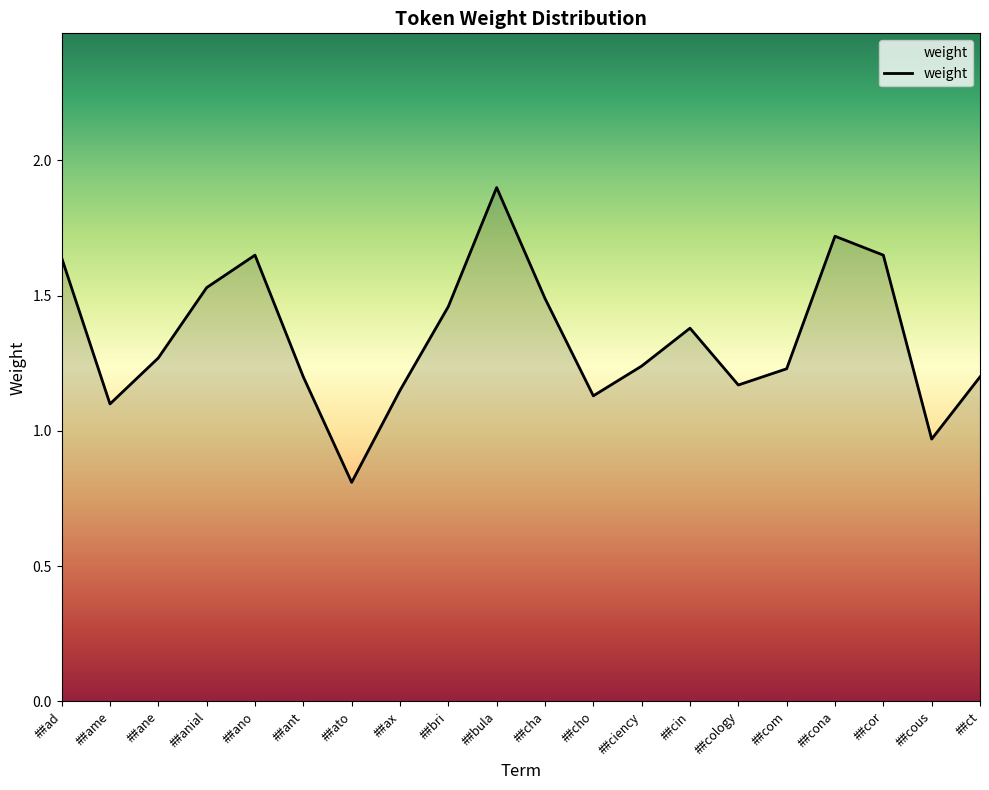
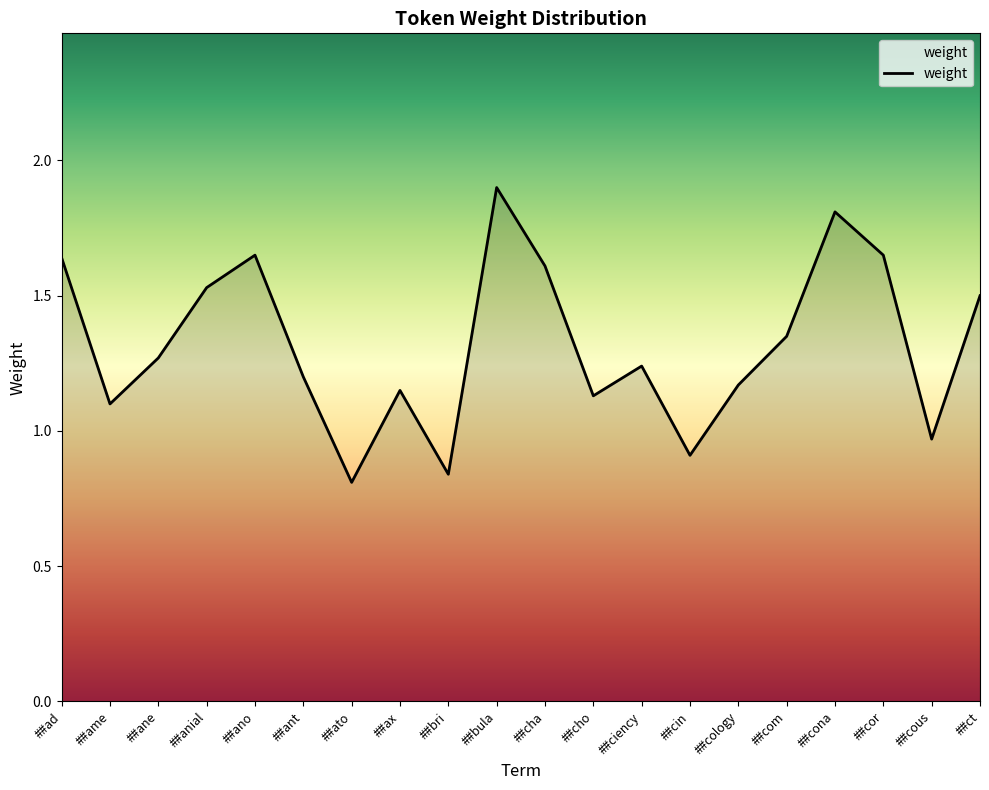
  {
    "##ad": 1.64,
    "##ame": 1.10,
    "##ane": 1.27,
    "##anial": 1.53,
    "##ano": 1.65,
    "##ant": 1.20,
    "##ato": 0.81,
    "##ax": 1.15,
-   "##bri": 1.46,
+   "##bri": 0.84,
    "##bula": 1.90,
-   "##cha": 1.49,
+   "##cha": 1.61,
    "##cho": 1.13,
    "##ciency": 1.24,
-   "##cin": 1.38,
+   "##cin": 0.91,
    "##cology": 1.17,
-   "##com": 1.23,
-   "##cona": 1.72,
+   "##com": 1.35,
+   "##cona": 1.81,
    "##cor": 1.65,
    "##cous": 0.97,
-   "##ct": 1.2
+   "##ct": 1.5
  }
